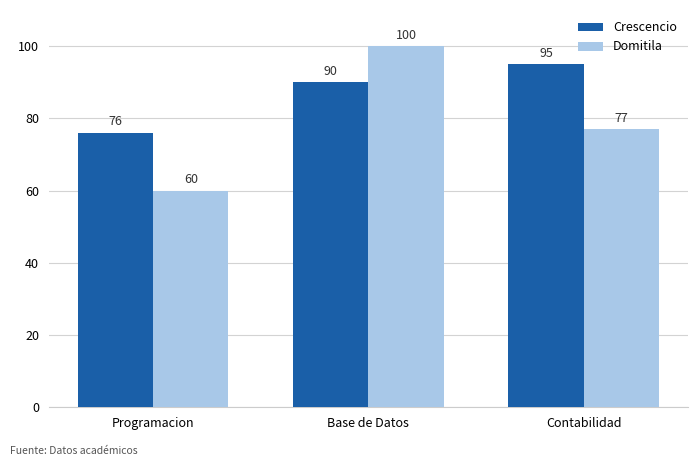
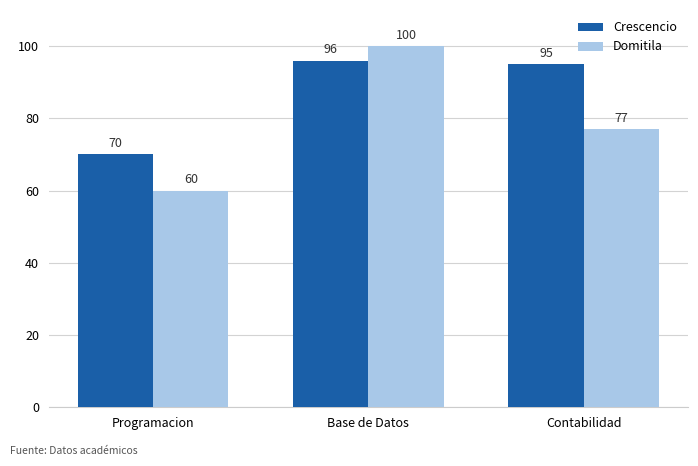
  {
    "Crescencio": {
-     "Programacion": 76,
-     "Base de Datos": 90,
+     "Programacion": 70,
+     "Base de Datos": 96,
      "Contabilidad": 95
    },
    "Domitila": {
      "Programacion": 60,
      "Base de Datos": 100,
      "Contabilidad": 77
    }
  }
